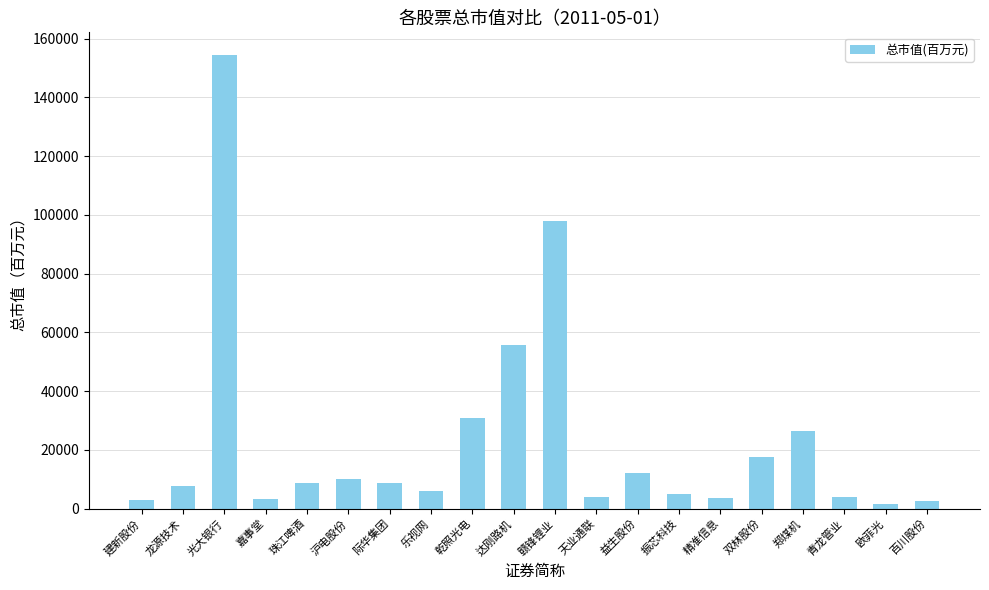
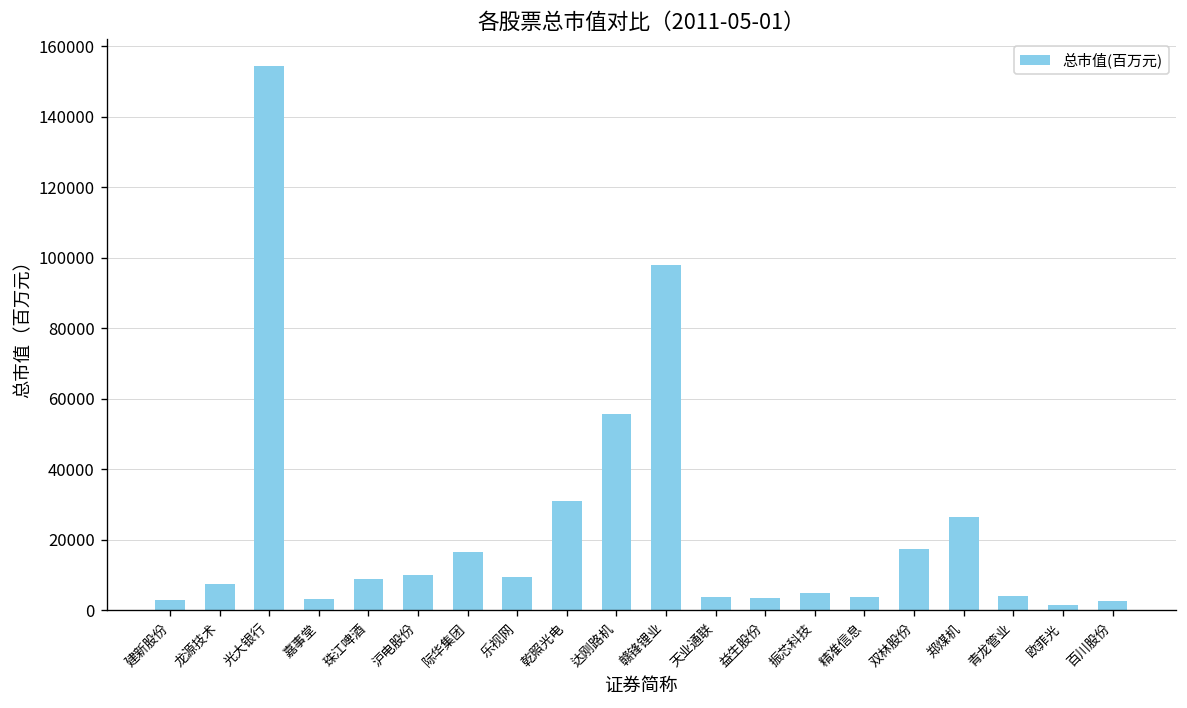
  {
    "建新股份": 3000,
    "龙源技术": 8000,
    "光大银行": 154000,
    "嘉事堂": 3000,
    "珠江啤酒": 9000,
    "沪电股份": 10000,
-   "际华集团": 9000,
-   "乐视网": 6000,
+   "际华集团": 17000,
+   "乐视网": 10000,
    "乾照光电": 31000,
    "达刚路机": 56000,
    "赣锋锂业": 98000,
    "天业通联": 4000,
-   "益生股份": 12000,
+   "益生股份": 3000,
    "振芯科技": 5000,
    "精准信息": 4000,
    "双林股份": 17000,
    "郑煤机": 26000,
    "青龙管业": 4000,
    "欧菲光": 1000,
    "百川股份": 2000
  }
